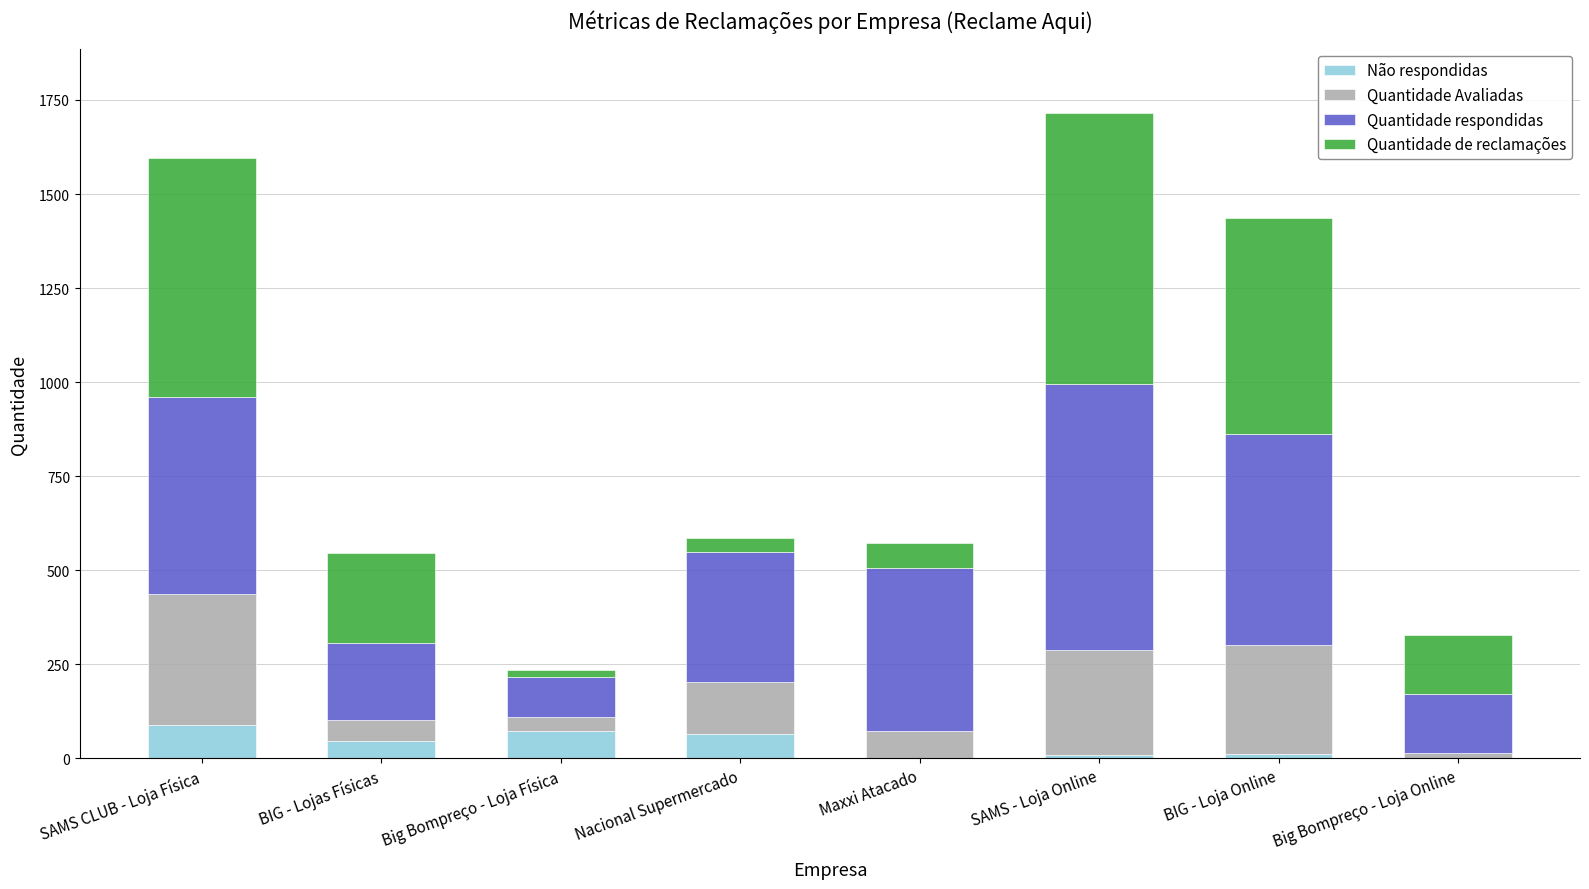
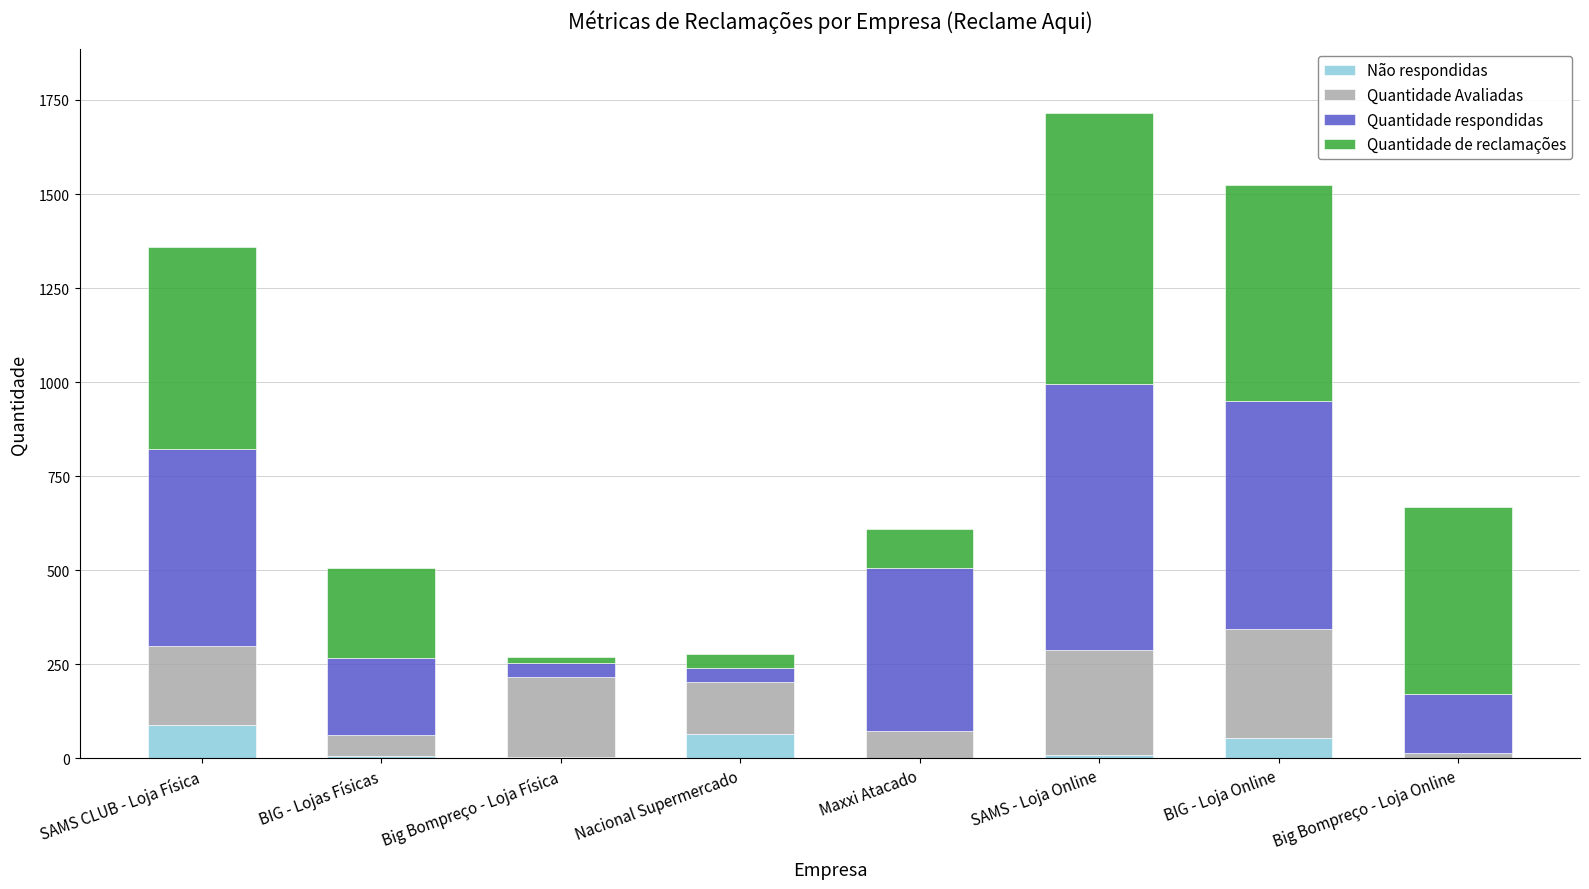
  {
    "Não respondidas": {
      "SAMS CLUB - Loja Física": 90,
-     "BIG - Lojas Físicas": 50,
-     "Big Bompreço - Loja Física": 70,
+     "BIG - Lojas Físicas": 10,
+     "Big Bompreço - Loja Física": 0,
      "Nacional Supermercado": 70,
      "Maxxi Atacado": 0,
      "SAMS - Loja Online": 10,
-     "BIG - Loja Online": 10,
+     "BIG - Loja Online": 50,
      "Big Bompreço - Loja Online": 0
    },
    "Quantidade Avaliadas": {
-     "SAMS CLUB - Loja Física": 350,
+     "SAMS CLUB - Loja Física": 210,
      "BIG - Lojas Físicas": 60,
-     "Big Bompreço - Loja Física": 40,
+     "Big Bompreço - Loja Física": 210,
      "Nacional Supermercado": 140,
      "Maxxi Atacado": 70,
      "SAMS - Loja Online": 280,
      "BIG - Loja Online": 290,
      "Big Bompreço - Loja Online": 10
    },
    "Quantidade respondidas": {
      "SAMS CLUB - Loja Física": 520,
      "BIG - Lojas Físicas": 210,
-     "Big Bompreço - Loja Física": 110,
-     "Nacional Supermercado": 350,
+     "Big Bompreço - Loja Física": 40,
+     "Nacional Supermercado": 40,
      "Maxxi Atacado": 430,
      "SAMS - Loja Online": 710,
-     "BIG - Loja Online": 560,
+     "BIG - Loja Online": 610,
      "Big Bompreço - Loja Online": 160
    },
    "Quantidade de reclamações": {
-     "SAMS CLUB - Loja Física": 640,
+     "SAMS CLUB - Loja Física": 540,
      "BIG - Lojas Físicas": 240,
      "Big Bompreço - Loja Física": 20,
      "Nacional Supermercado": 40,
-     "Maxxi Atacado": 70,
+     "Maxxi Atacado": 110,
      "SAMS - Loja Online": 720,
      "BIG - Loja Online": 570,
-     "Big Bompreço - Loja Online": 160
+     "Big Bompreço - Loja Online": 500
    }
  }
